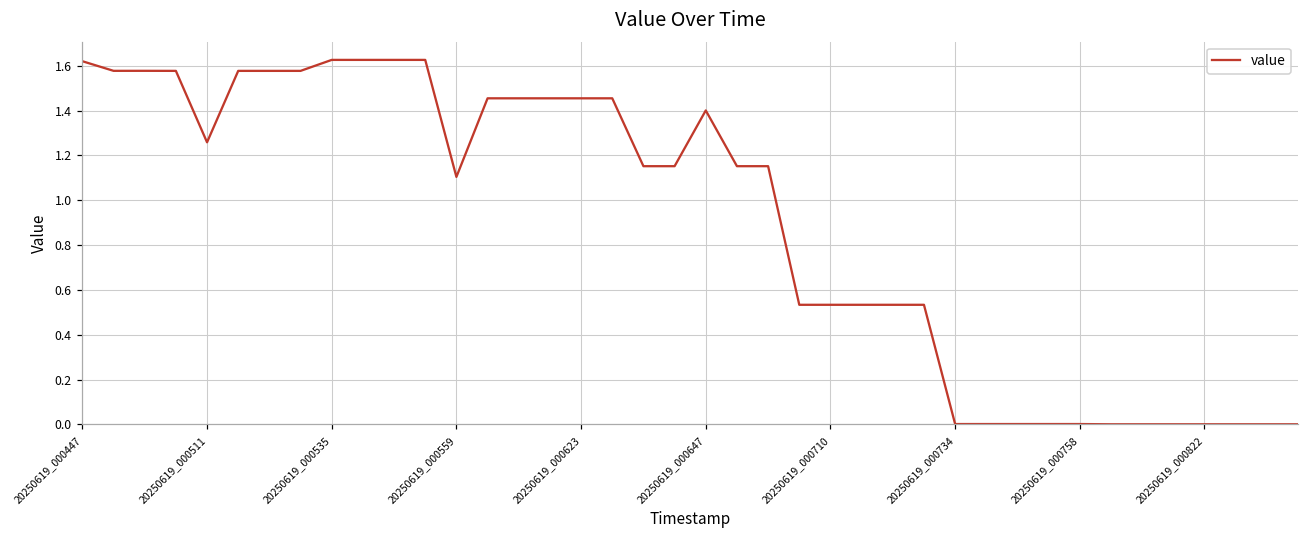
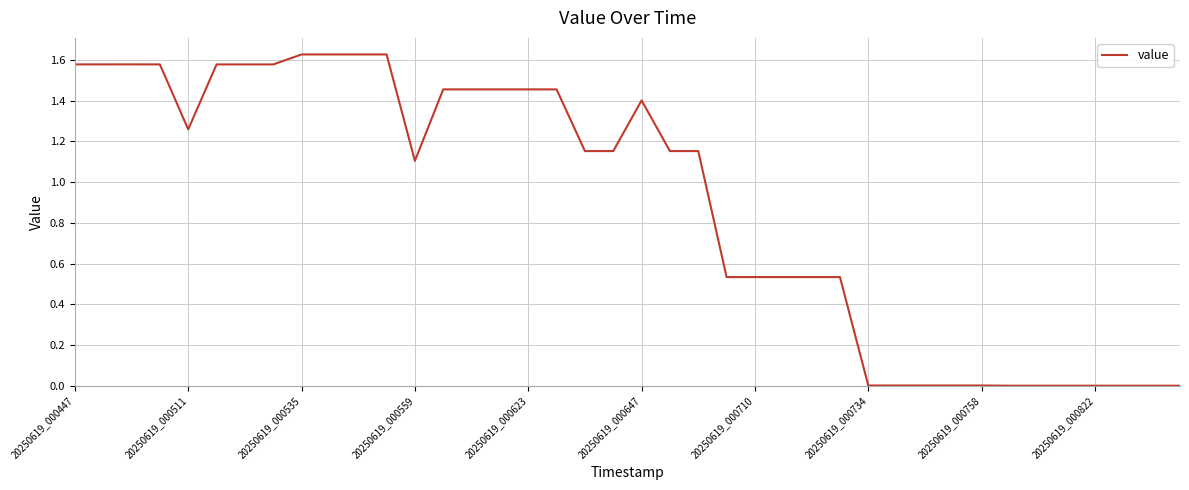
  {
-   "20250619_000447": 1.62,
+   "20250619_000447": 1.58,
    "20250619_000511": 1.26,
    "20250619_000535": 1.63,
    "20250619_000559": 1.10,
    "20250619_000623": 1.46,
    "20250619_000647": 1.40,
    "20250619_000710": 0.53,
    "20250619_000734": 0.00,
    "20250619_000758": 0.00,
    "20250619_000822": 0.00
  }
